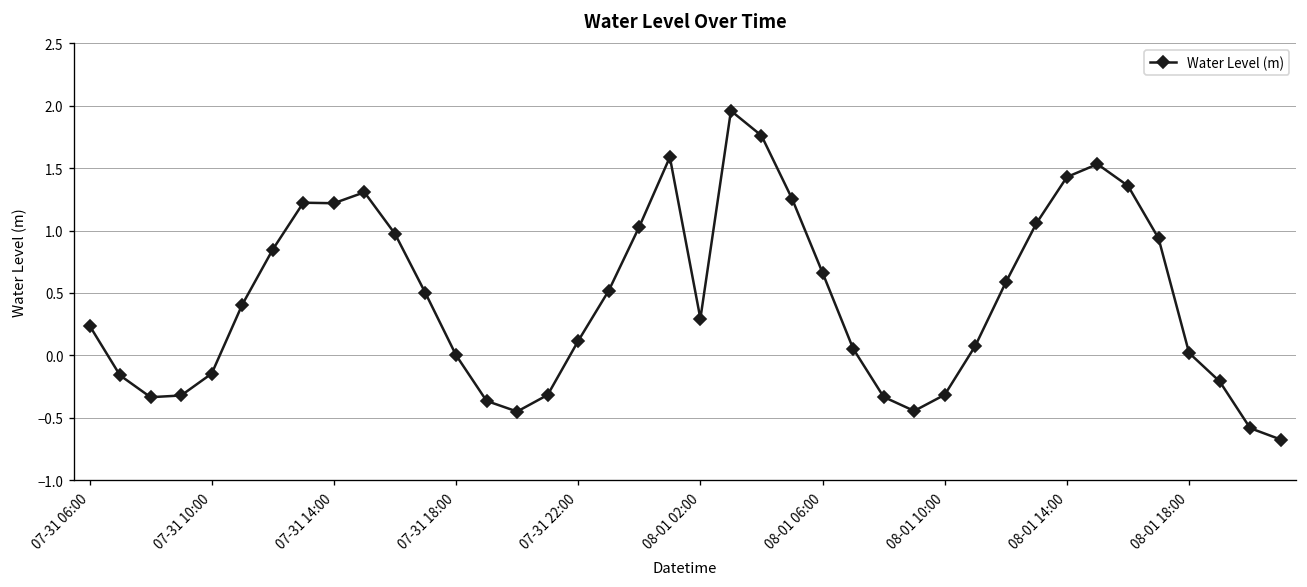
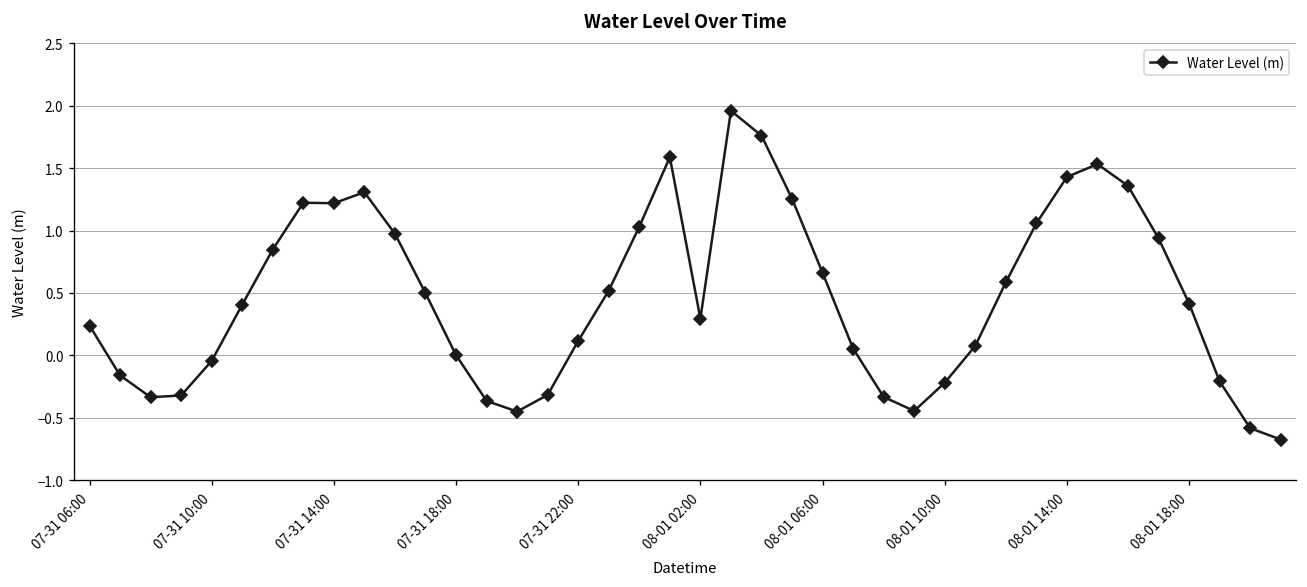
  {
    "07-31 06:00": 0.24,
-   "07-31 10:00": -0.15,
+   "07-31 10:00": -0.04,
    "07-31 14:00": 1.22,
    "07-31 18:00": 0.00,
    "07-31 22:00": 0.12,
    "08-01 02:00": 0.29,
    "08-01 06:00": 0.66,
-   "08-01 10:00": -0.32,
+   "08-01 10:00": -0.22,
    "08-01 14:00": 1.43,
-   "08-01 18:00": 0.02
+   "08-01 18:00": 0.42
  }
